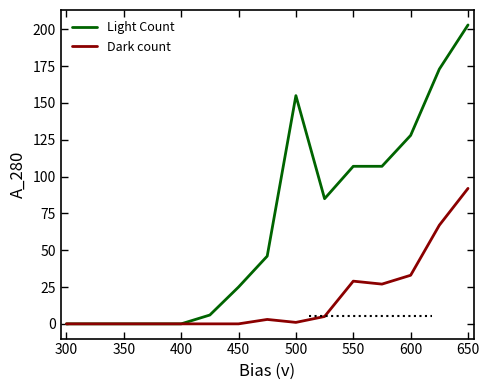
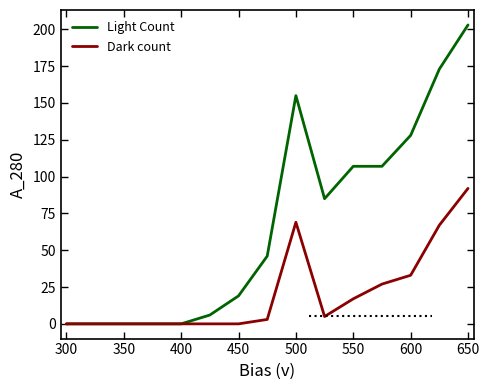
  {
    "Light Count": {
-     "450": 25,
+     "450": 19,
      "500": 155,
      "550": 107,
      "600": 128,
      "650": 203
    },
    "Dark count": {
      "450": 0,
-     "500": 1,
-     "550": 29,
+     "500": 69,
+     "550": 17,
      "600": 33,
      "650": 92
    }
  }
